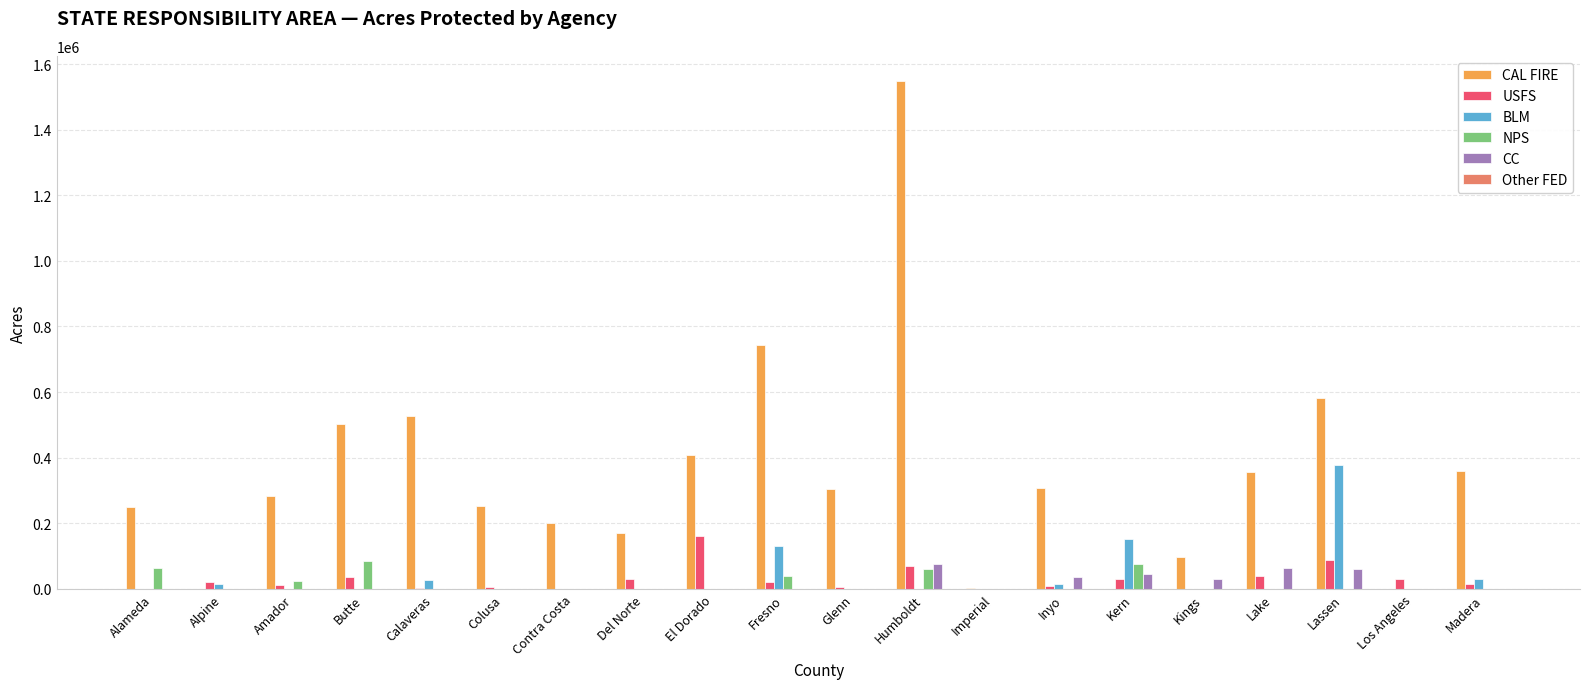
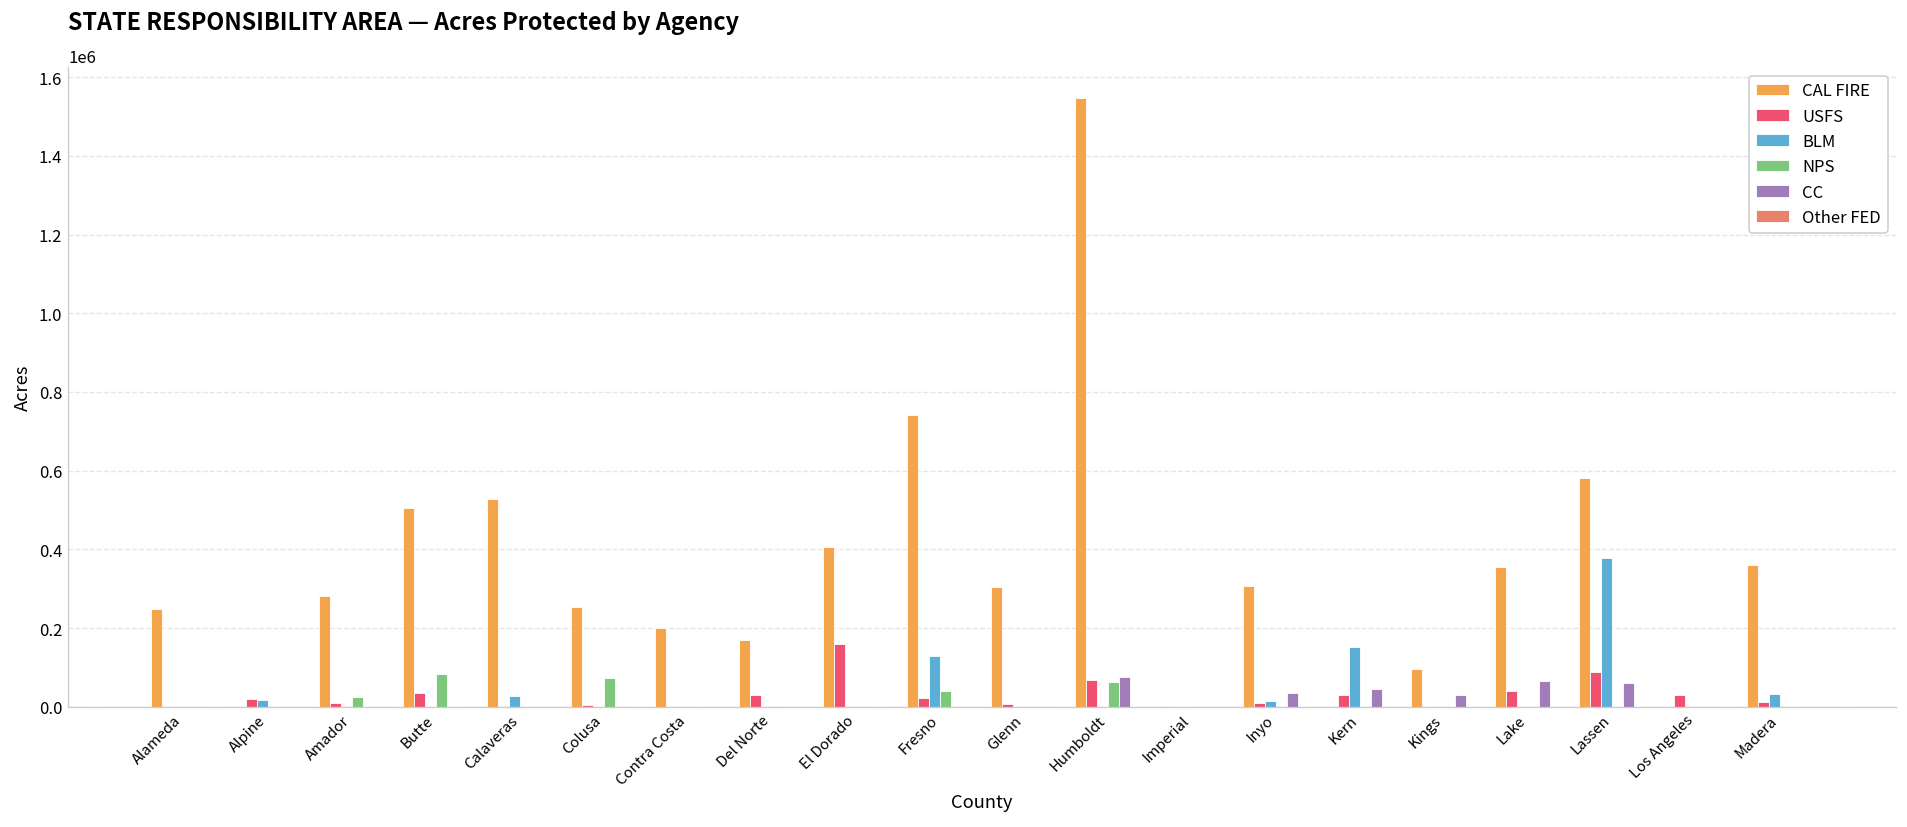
  {
    "BLM": {
      "Alameda": 0,
      "Alpine": 20000,
      "Amador": 0,
      "Butte": 0,
      "Calaveras": 30000,
      "Colusa": 0,
      "Contra Costa": 0,
      "Del Norte": 0,
      "El Dorado": 0,
      "Fresno": 130000,
      "Glenn": 0,
      "Humboldt": 0,
      "Imperial": 0,
      "Inyo": 20000,
      "Kern": 150000,
      "Kings": 0,
      "Lake": 0,
      "Lassen": 380000,
      "Madera": 30000
    },
    "NPS": {
-     "Alameda": 60000,
+     "Alameda": 0,
      "Alpine": 0,
      "Amador": 30000,
      "Butte": 80000,
      "Calaveras": 0,
-     "Colusa": 0,
+     "Colusa": 70000,
      "Contra Costa": 0,
      "El Dorado": 0,
      "Fresno": 40000,
      "Glenn": 0,
      "Humboldt": 60000,
      "Imperial": 0,
      "Inyo": 0,
-     "Kern": 80000,
+     "Kern": 0,
      "Kings": 0,
      "Lake": 0,
      "Lassen": 0,
      "Madera": 0
    },
    "CC": {
      "Alameda": 0,
      "Alpine": 0,
      "Amador": 0,
      "Butte": 0,
      "Calaveras": 0,
      "Colusa": 0,
      "Contra Costa": 0,
      "Del Norte": 0,
      "El Dorado": 0,
      "Fresno": 0,
      "Glenn": 0,
      "Humboldt": 80000,
      "Imperial": 0,
      "Inyo": 40000,
      "Kern": 40000,
      "Kings": 30000,
      "Lake": 70000,
      "Lassen": 60000,
      "Madera": 0
    }
  }
